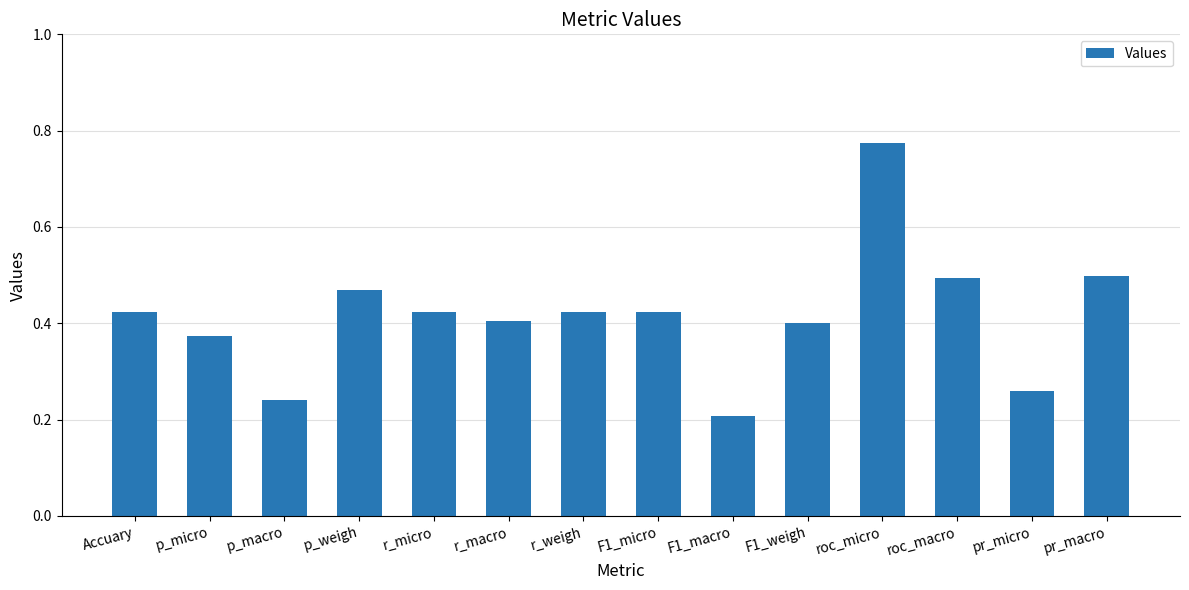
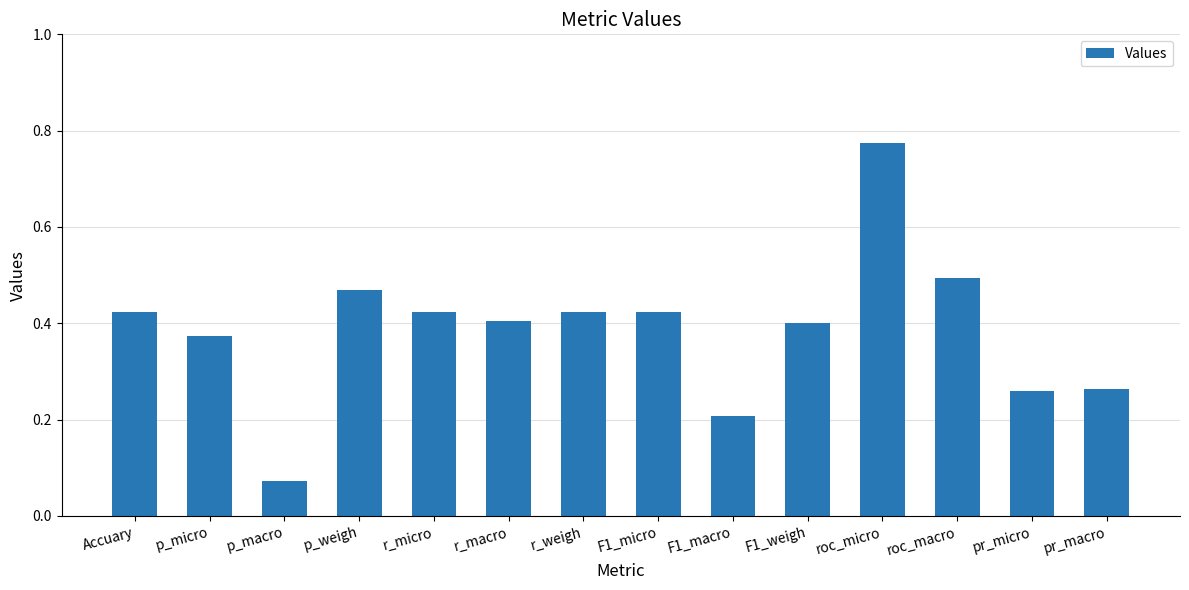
  {
    "Accuary": 0.42,
    "p_micro": 0.37,
-   "p_macro": 0.24,
+   "p_macro": 0.07,
    "p_weigh": 0.47,
    "r_micro": 0.42,
    "r_macro": 0.40,
    "r_weigh": 0.42,
    "F1_micro": 0.42,
    "F1_macro": 0.21,
    "F1_weigh": 0.40,
    "roc_micro": 0.77,
    "roc_macro": 0.49,
    "pr_micro": 0.26,
-   "pr_macro": 0.50
+   "pr_macro": 0.26
  }
